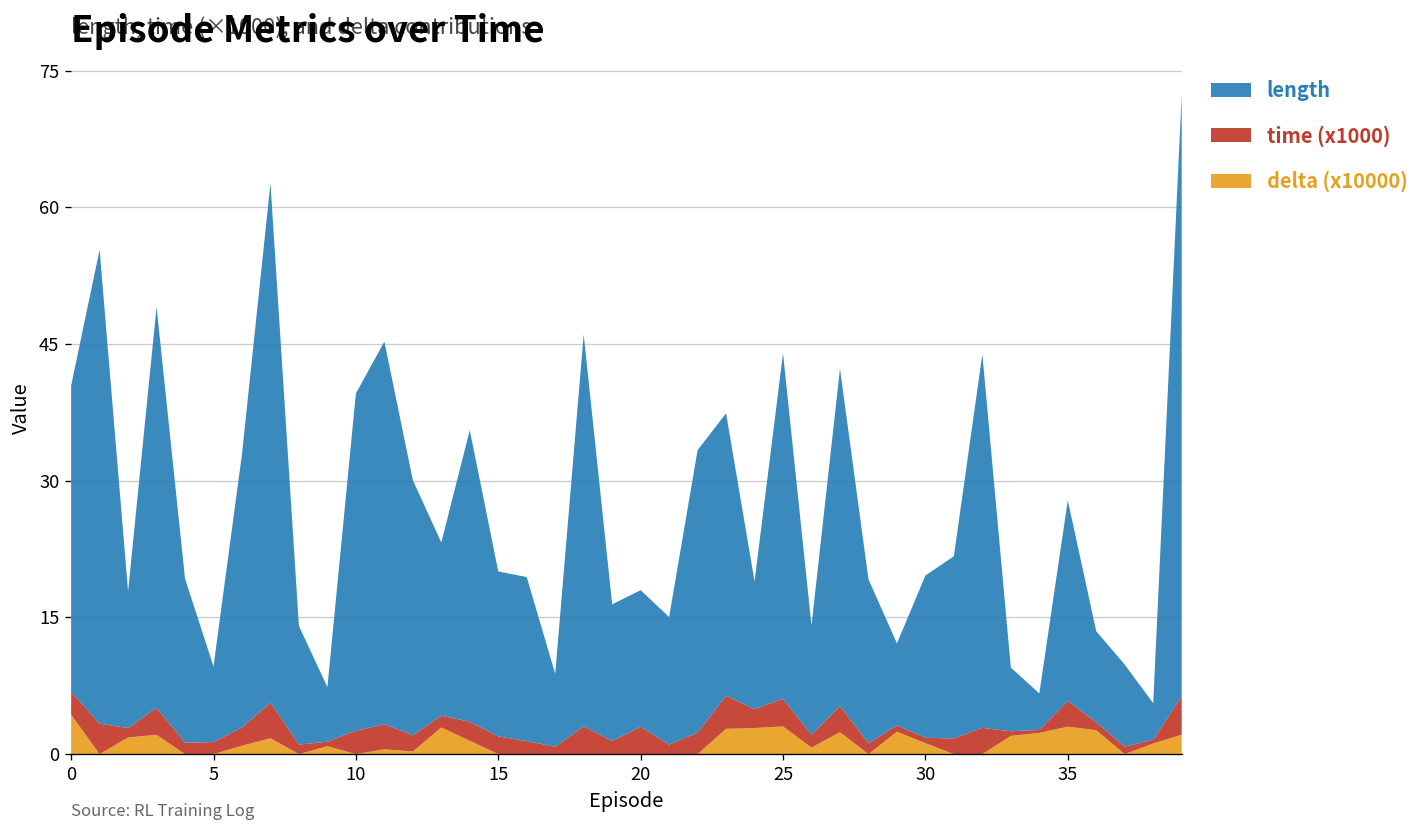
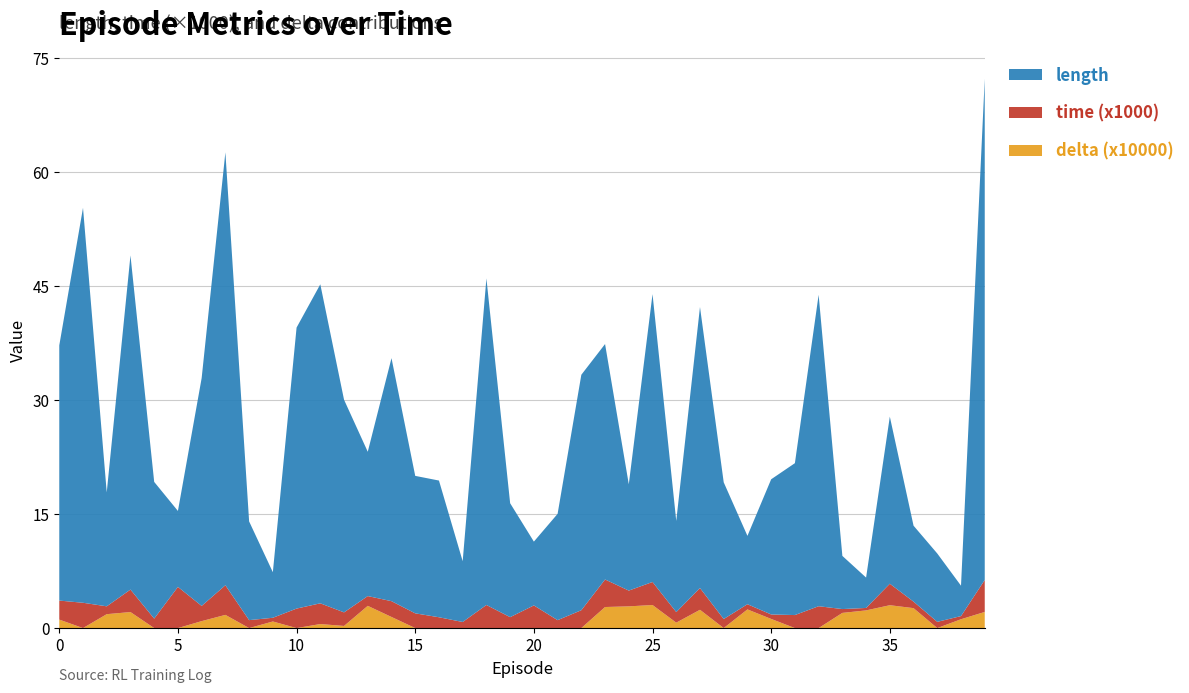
  {
    "delta (x10000)": {
-     "0": 4,
+     "0": 1,
      "5": 0,
      "10": 0,
      "15": 0,
      "20": 0,
      "25": 3,
      "30": 1,
      "35": 3
    },
    "time (x1000)": {
      "0": 3,
-     "5": 1,
+     "5": 5,
      "10": 3,
      "15": 2,
      "20": 3,
      "25": 3,
      "30": 1,
      "35": 3
    },
    "length": {
      "0": 34,
-     "5": 8,
+     "5": 10,
      "10": 37,
      "15": 18,
-     "20": 15,
+     "20": 8,
      "25": 38,
      "30": 18,
      "35": 22
    }
  }
